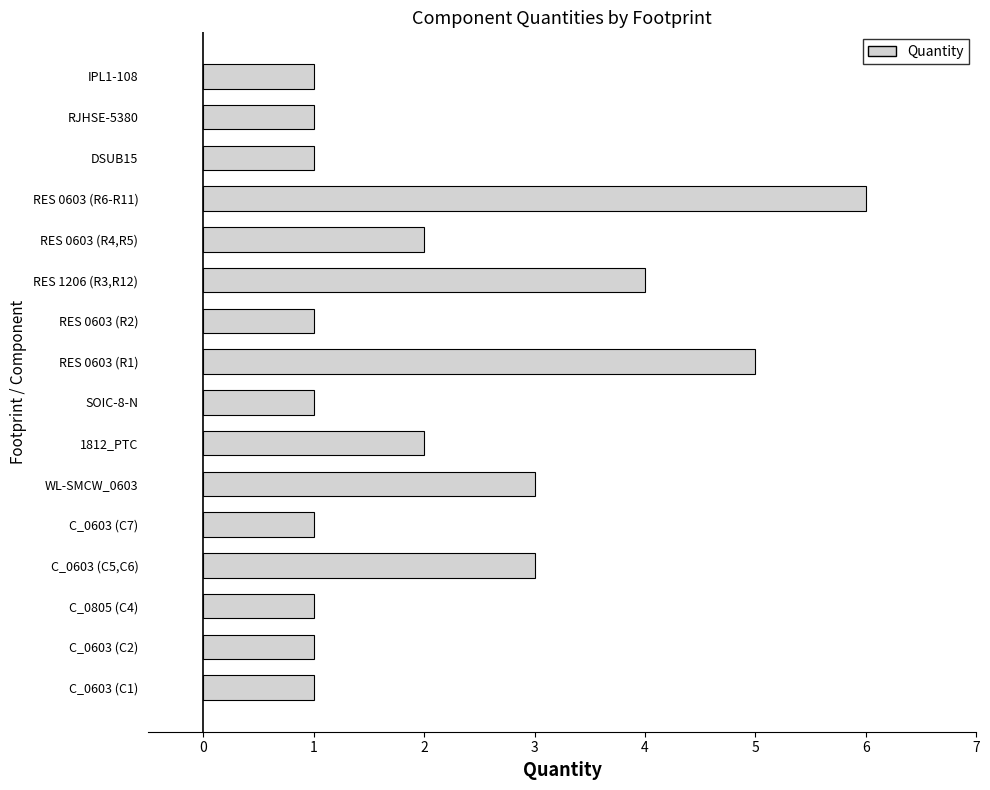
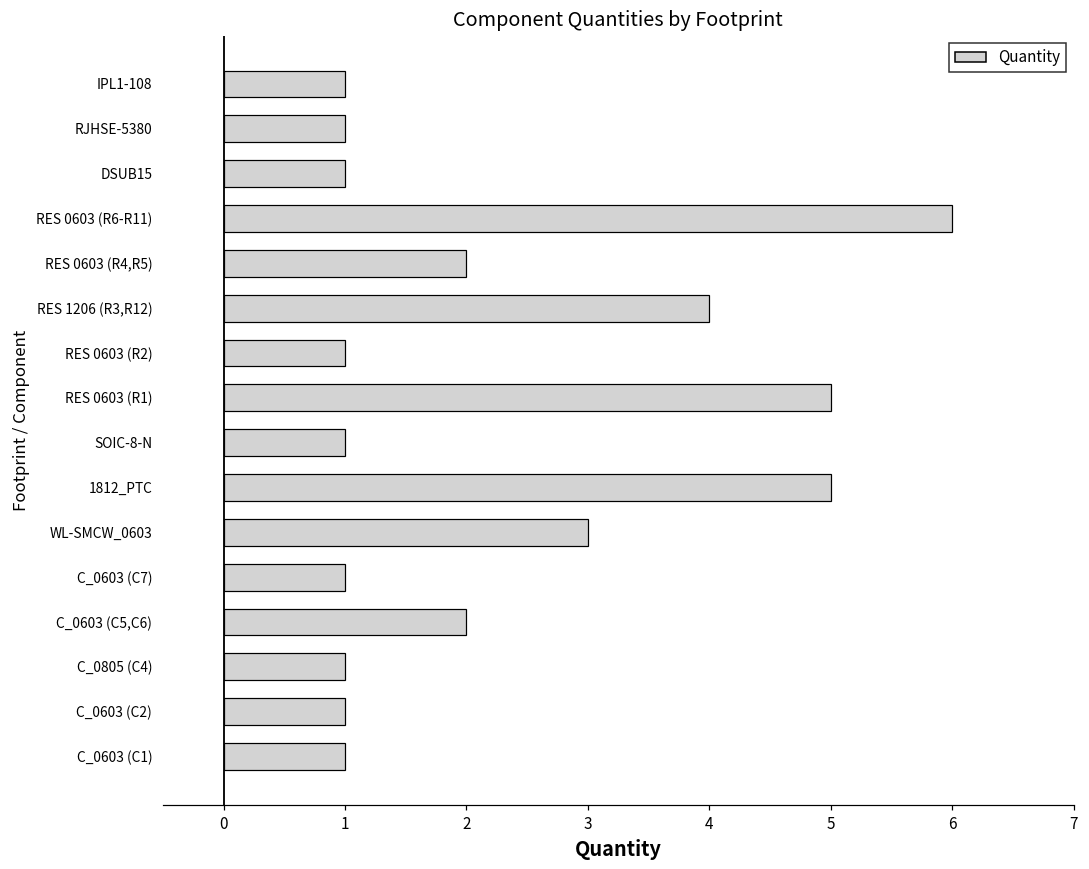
  {
    "IPL1-108": 1,
    "RJHSE-5380": 1,
    "DSUB15": 1,
    "RES 0603 (R6-R11)": 6,
    "RES 0603 (R4,R5)": 2,
    "RES 1206 (R3,R12)": 4,
    "RES 0603 (R2)": 1,
    "RES 0603 (R1)": 5,
    "SOIC-8-N": 1,
-   "1812_PTC": 2,
+   "1812_PTC": 5,
    "WL-SMCW_0603": 3,
    "C_0603 (C7)": 1,
-   "C_0603 (C5,C6)": 3,
+   "C_0603 (C5,C6)": 2,
    "C_0805 (C4)": 1,
    "C_0603 (C2)": 1,
    "C_0603 (C1)": 1
  }
